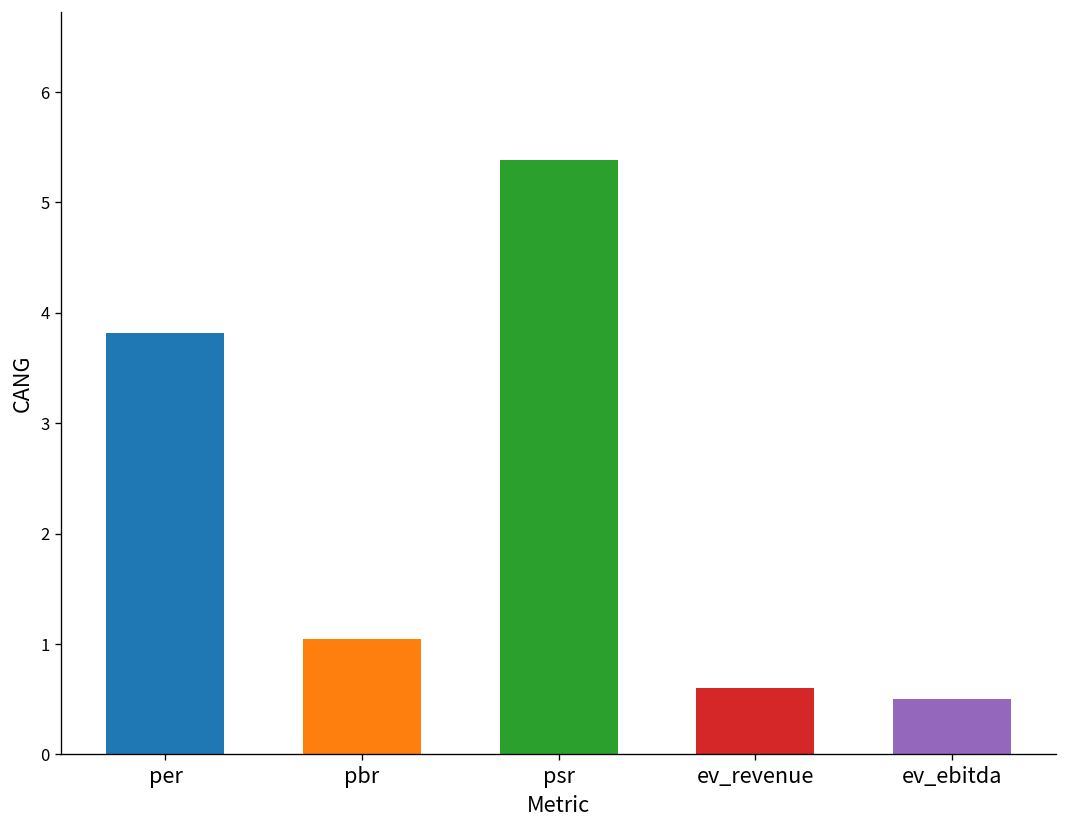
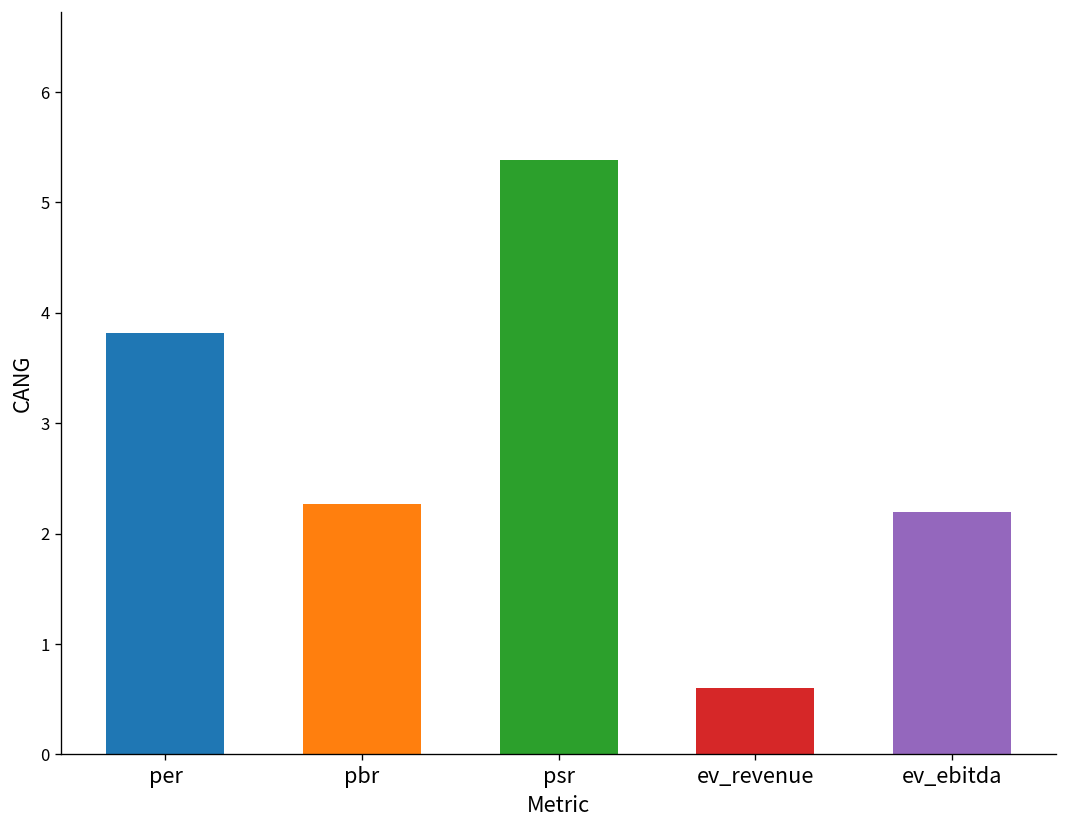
  {
    "per": 3.8,
-   "pbr": 1.1,
+   "pbr": 2.3,
    "psr": 5.4,
    "ev_revenue": 0.6,
-   "ev_ebitda": 0.5
+   "ev_ebitda": 2.2
  }
